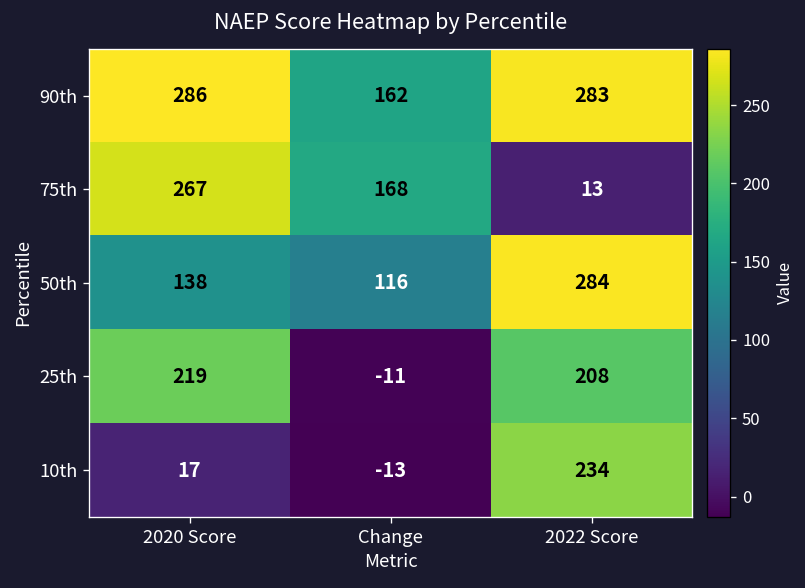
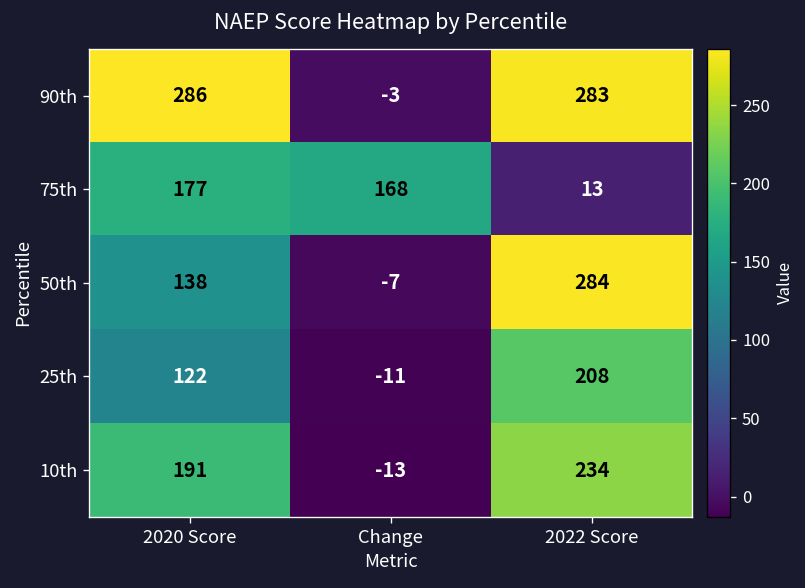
  {
    "90th": {
      "2020 Score": 286,
-     "Change": 162,
+     "Change": -3,
      "2022 Score": 283
    },
    "75th": {
-     "2020 Score": 267,
+     "2020 Score": 177,
      "Change": 168,
      "2022 Score": 13
    },
    "50th": {
      "2020 Score": 138,
-     "Change": 116,
+     "Change": -7,
      "2022 Score": 284
    },
    "25th": {
-     "2020 Score": 219,
+     "2020 Score": 122,
      "Change": -11,
      "2022 Score": 208
    },
    "10th": {
-     "2020 Score": 17,
+     "2020 Score": 191,
      "Change": -13,
      "2022 Score": 234
    }
  }
